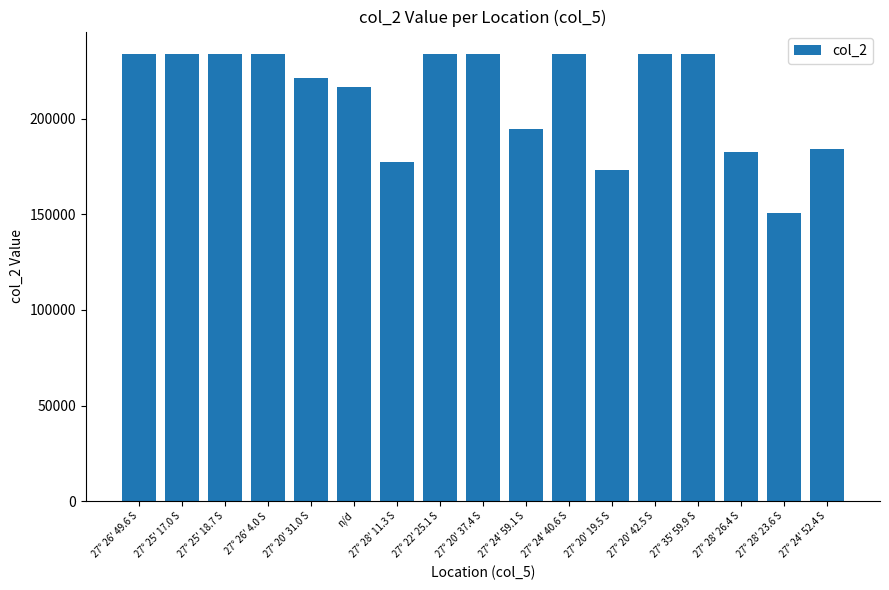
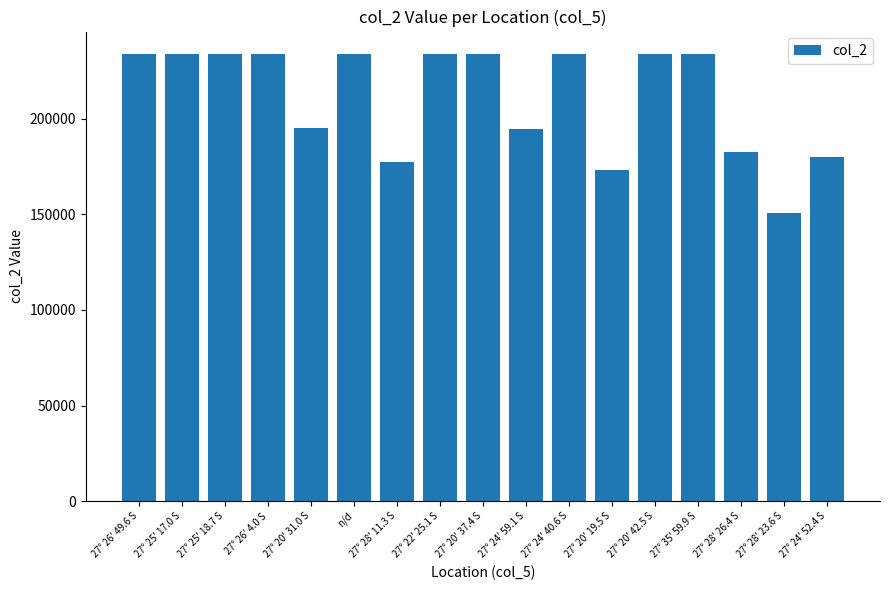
  {
    "27° 26' 49.6 S": 234000,
    "27° 25' 17.0 S": 234000,
    "27° 25' 18.7 S": 234000,
    "27° 26' 4.0 S": 234000,
-   "27° 20' 31.0 S": 221000,
-   "n/d": 217000,
+   "27° 20' 31.0 S": 195000,
+   "n/d": 234000,
    "27° 28' 11.3 S": 178000,
    "27° 22' 25.1 S": 234000,
    "27° 20' 37.4 S": 234000,
    "27° 24' 59.1 S": 194000,
    "27° 24' 40.6 S": 234000,
    "27° 20' 19.5 S": 173000,
    "27° 20' 42.5 S": 234000,
    "27° 35' 59.9 S": 234000,
    "27° 28' 26.4 S": 183000,
    "27° 28' 23.6 S": 151000,
-   "27° 24' 52.4 S": 184000
+   "27° 24' 52.4 S": 180000
  }
